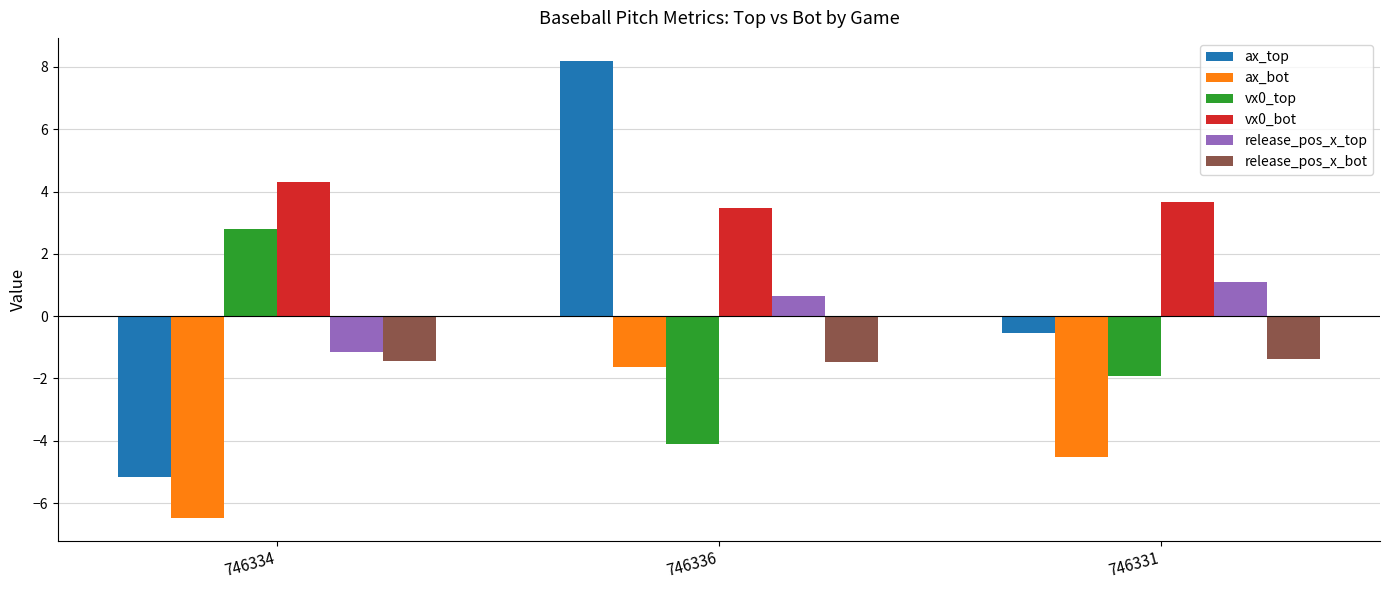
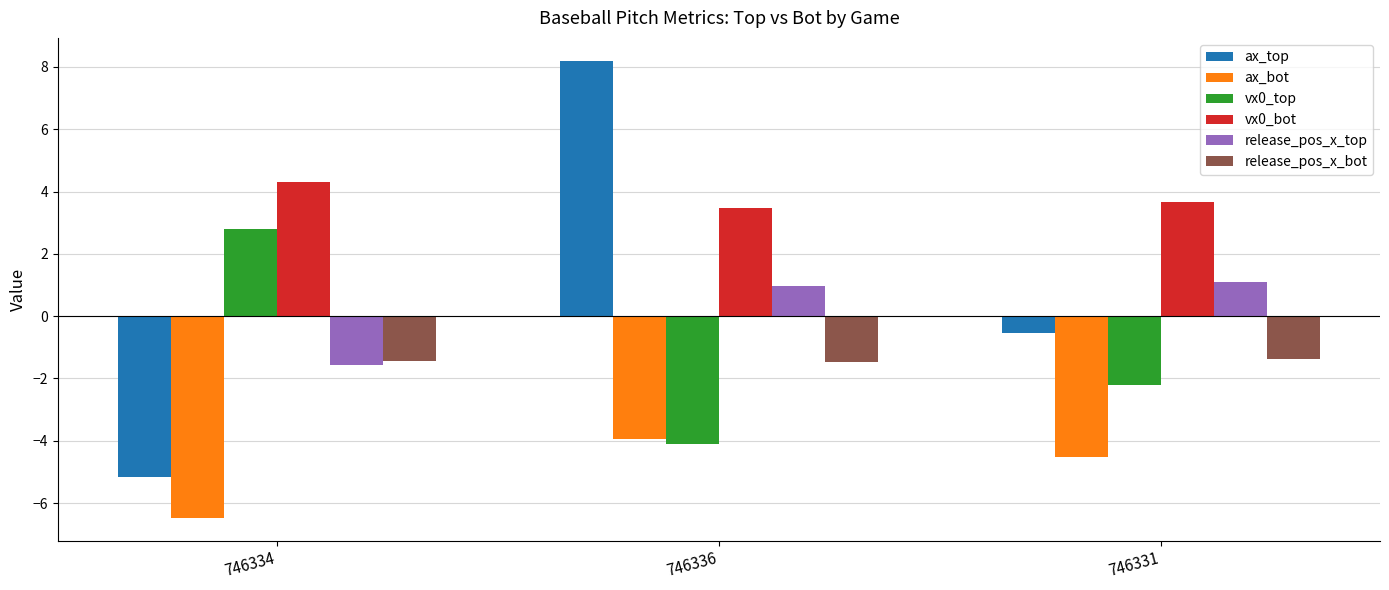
  {
    "ax_top": {
      "746334": -5.2,
      "746336": 8.2,
      "746331": -0.5
    },
    "ax_bot": {
      "746334": -6.5,
-     "746336": -1.6,
+     "746336": -3.9,
      "746331": -4.5
    },
    "vx0_top": {
      "746334": 2.8,
      "746336": -4.1,
-     "746331": -1.9
+     "746331": -2.2
    },
    "vx0_bot": {
      "746334": 4.3,
      "746336": 3.5,
      "746331": 3.7
    },
    "release_pos_x_top": {
-     "746334": -1.2,
-     "746336": 0.7,
+     "746334": -1.6,
+     "746336": 1.0,
      "746331": 1.1
    },
    "release_pos_x_bot": {
      "746334": -1.4,
      "746336": -1.5,
      "746331": -1.4
    }
  }
